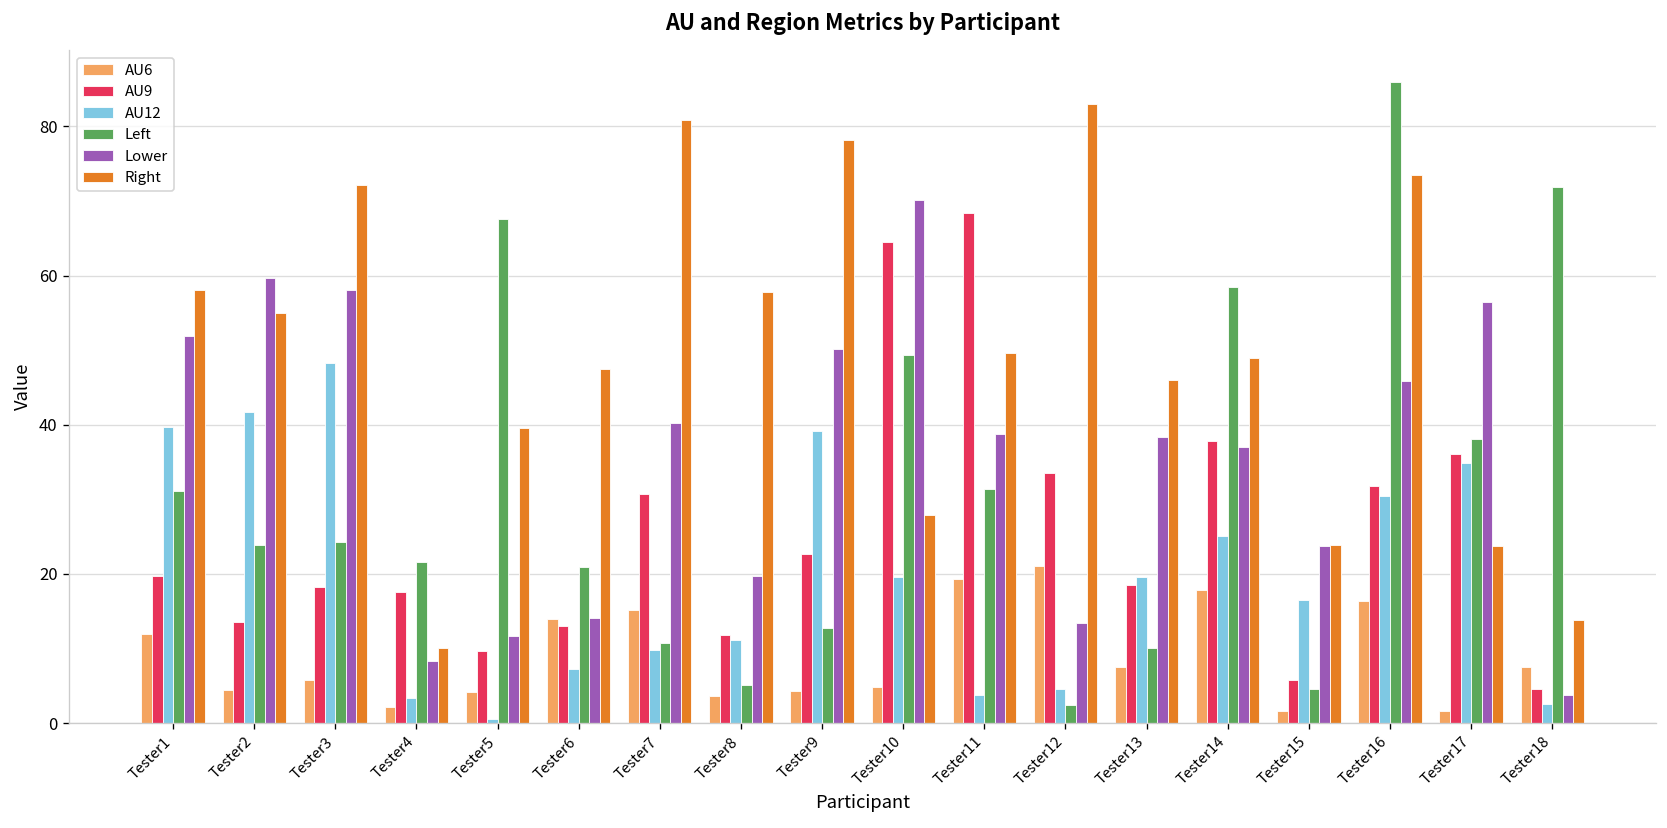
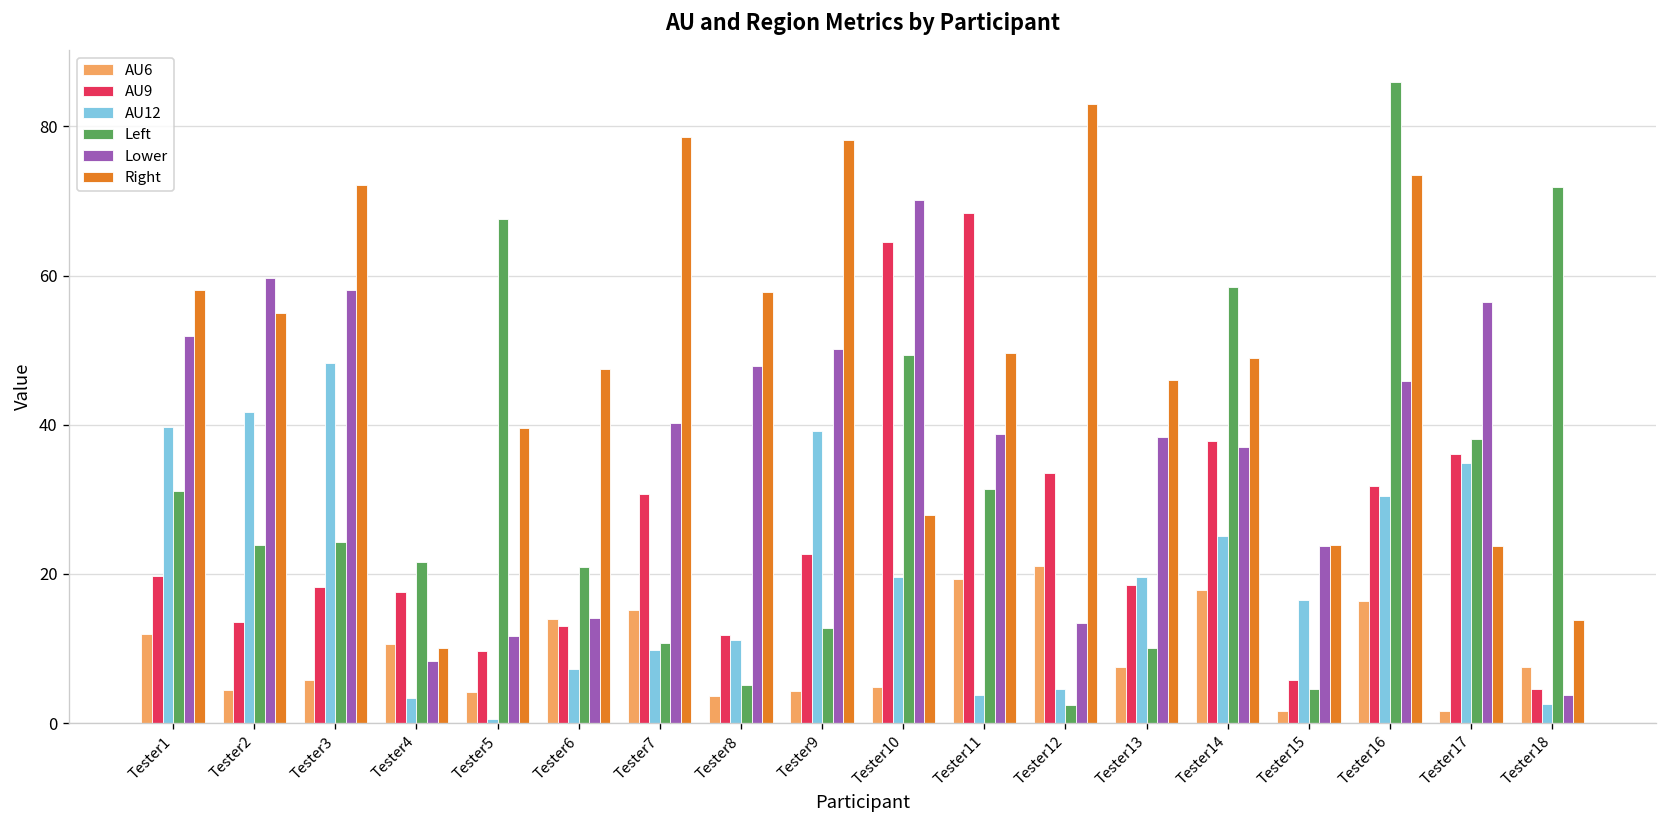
  {
    "AU6": {
      "Tester1": 12,
      "Tester2": 4,
      "Tester3": 6,
-     "Tester4": 2,
+     "Tester4": 11,
      "Tester5": 4,
      "Tester6": 14,
      "Tester7": 15,
      "Tester8": 4,
      "Tester9": 4,
      "Tester10": 5,
      "Tester11": 19,
      "Tester12": 21,
      "Tester13": 8,
      "Tester14": 18,
      "Tester15": 2,
      "Tester16": 16,
      "Tester17": 2,
      "Tester18": 7
    },
    "AU9": {
      "Tester1": 20,
      "Tester2": 14,
      "Tester3": 18,
      "Tester4": 18,
      "Tester5": 10,
      "Tester6": 13,
      "Tester7": 31,
      "Tester8": 12,
      "Tester9": 23,
      "Tester10": 64,
      "Tester11": 68,
      "Tester12": 34,
      "Tester13": 19,
      "Tester14": 38,
      "Tester15": 6,
      "Tester16": 32,
      "Tester17": 36,
      "Tester18": 5
    },
    "AU12": {
      "Tester1": 40,
      "Tester2": 42,
      "Tester3": 48,
      "Tester4": 3,
      "Tester5": 1,
      "Tester6": 7,
      "Tester7": 10,
      "Tester8": 11,
      "Tester9": 39,
      "Tester10": 20,
      "Tester11": 4,
      "Tester12": 5,
      "Tester13": 20,
      "Tester14": 25,
      "Tester15": 16,
      "Tester16": 30,
      "Tester17": 35,
      "Tester18": 3
    },
    "Left": {
      "Tester1": 31,
      "Tester2": 24,
      "Tester3": 24,
      "Tester4": 22,
      "Tester5": 68,
      "Tester6": 21,
      "Tester7": 11,
      "Tester8": 5,
      "Tester9": 13,
      "Tester10": 49,
      "Tester11": 31,
      "Tester12": 2,
      "Tester13": 10,
      "Tester14": 59,
      "Tester15": 5,
      "Tester16": 86,
      "Tester17": 38,
      "Tester18": 72
    },
    "Lower": {
      "Tester1": 52,
      "Tester2": 60,
      "Tester3": 58,
      "Tester4": 8,
      "Tester5": 12,
      "Tester6": 14,
      "Tester7": 40,
-     "Tester8": 20,
+     "Tester8": 48,
      "Tester9": 50,
      "Tester10": 70,
      "Tester11": 39,
      "Tester12": 13,
      "Tester13": 38,
      "Tester14": 37,
      "Tester15": 24,
      "Tester16": 46,
      "Tester17": 57,
      "Tester18": 4
    },
    "Right": {
      "Tester1": 58,
      "Tester2": 55,
      "Tester3": 72,
      "Tester4": 10,
      "Tester5": 40,
      "Tester6": 47,
-     "Tester7": 81,
+     "Tester7": 79,
      "Tester8": 58,
      "Tester9": 78,
      "Tester10": 28,
      "Tester11": 50,
      "Tester12": 83,
      "Tester13": 46,
      "Tester14": 49,
      "Tester15": 24,
      "Tester16": 73,
      "Tester17": 24,
      "Tester18": 14
    }
  }
